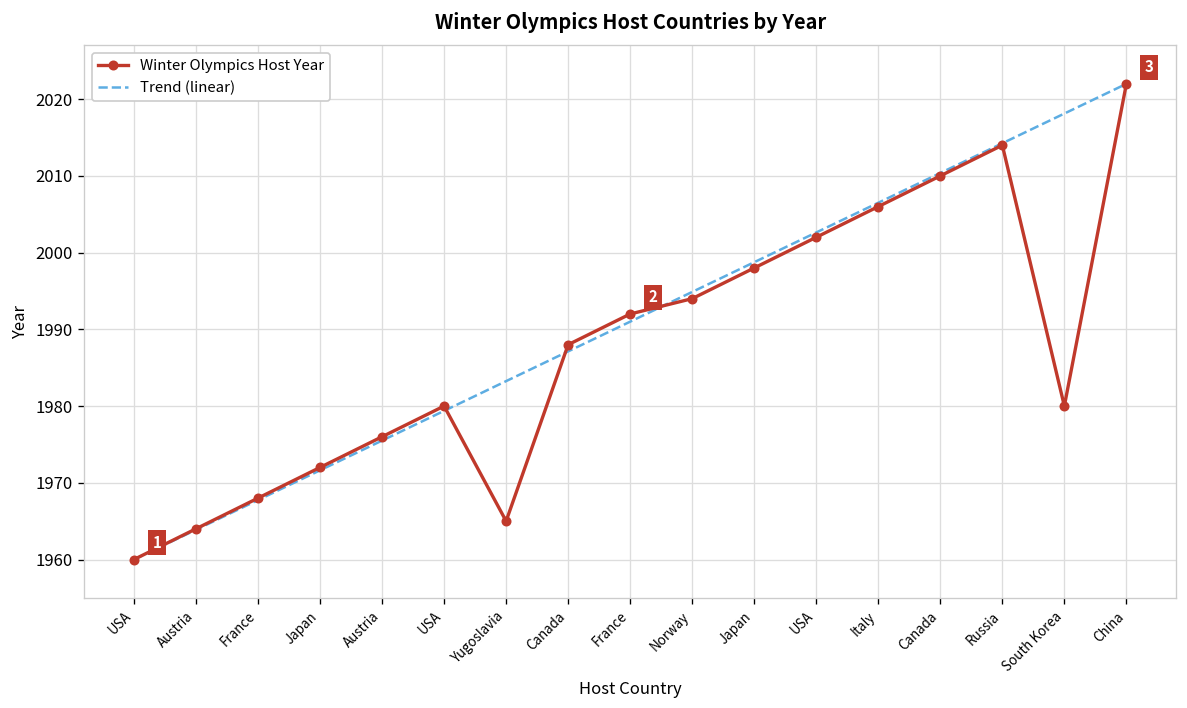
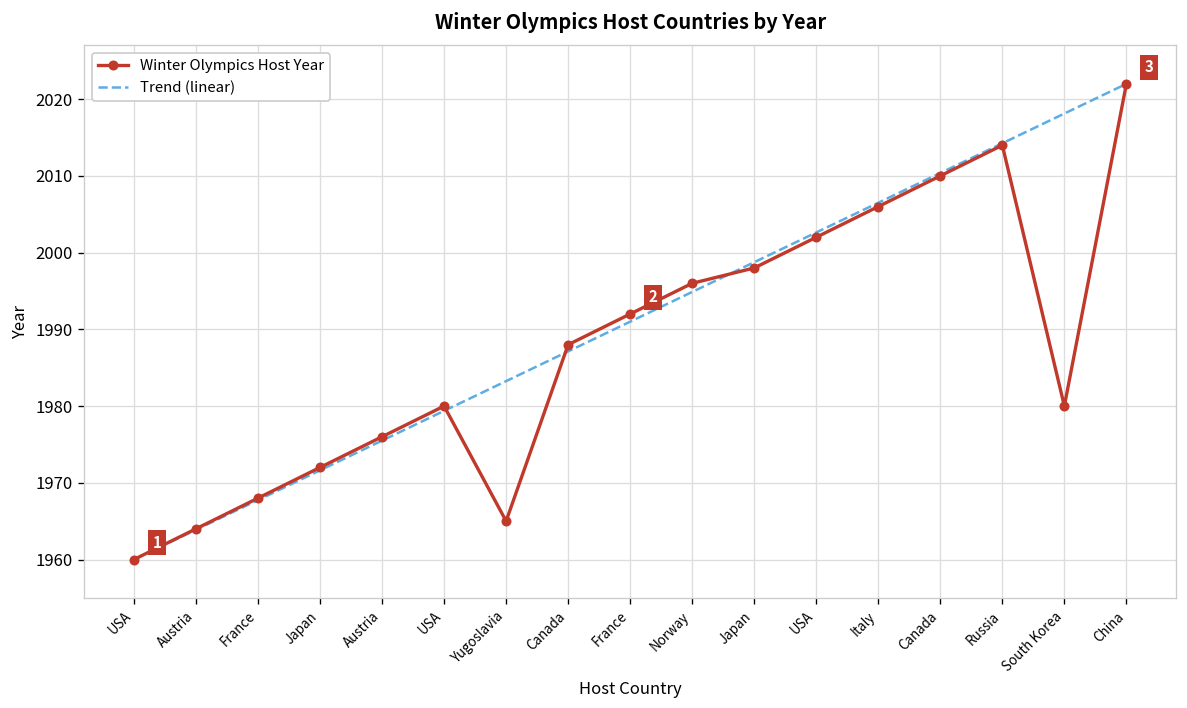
  {
    "Winter Olympics Host Year": {
      "Yugoslavia": 1965,
-     "Norway": 1994,
+     "Norway": 1996,
      "Italy": 2006,
      "South Korea": 1980
    },
    "Trend (linear)": {
      "Yugoslavia": 1983,
      "Norway": 1995,
      "Italy": 2007,
      "South Korea": 2018
    }
  }
